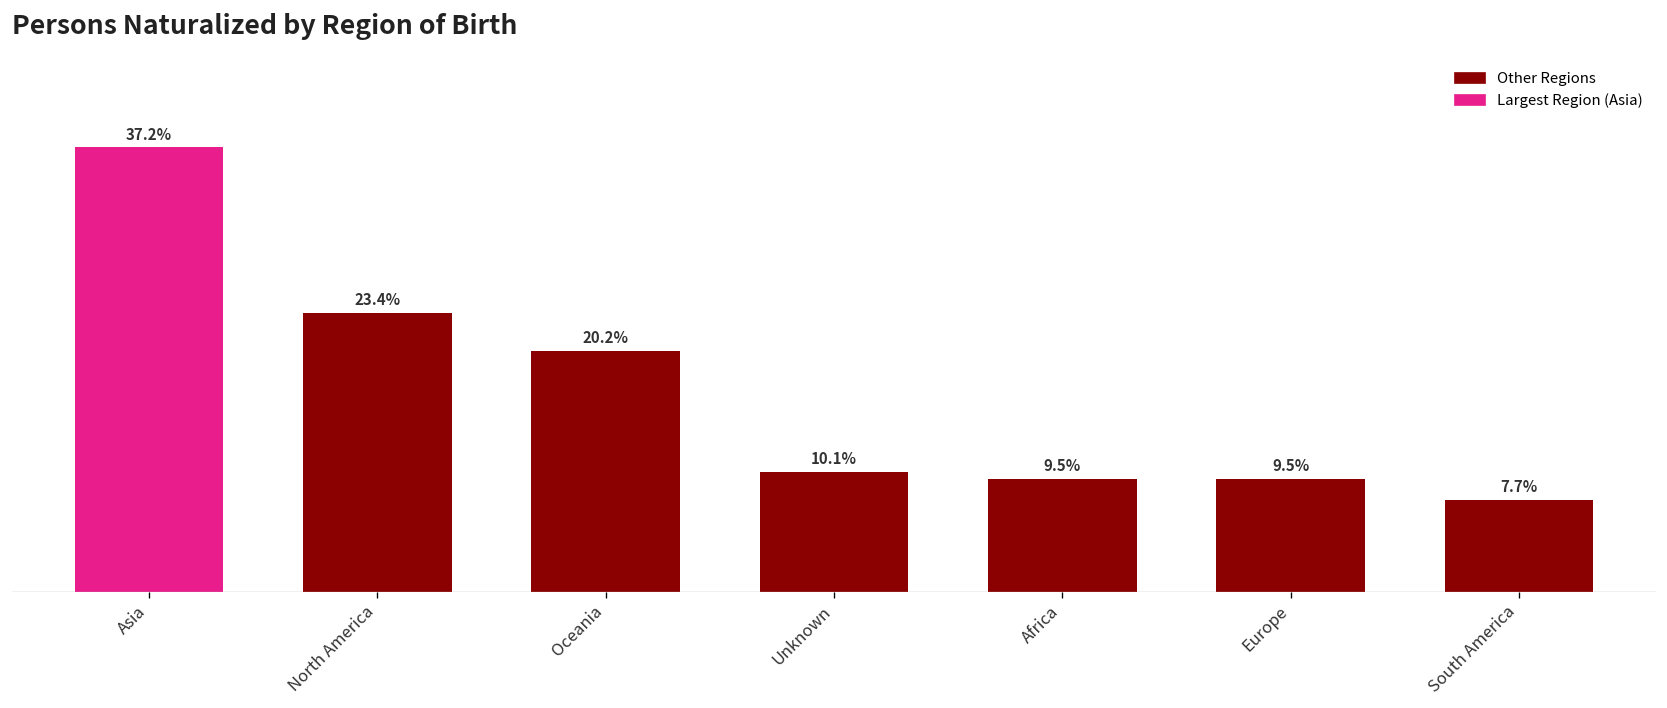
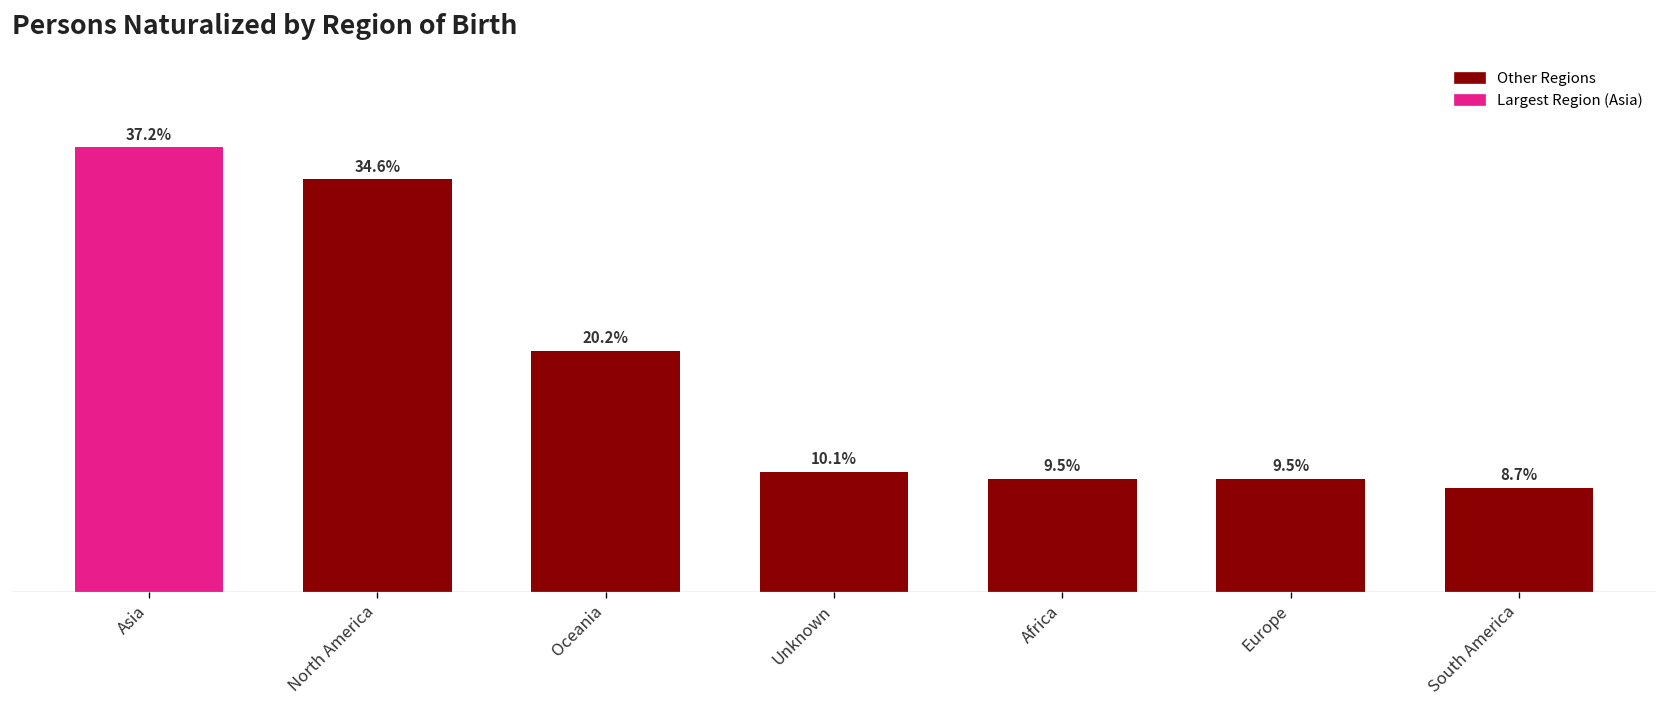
  {
    "Asia": "37.2%",
-   "North America": "23.4%",
+   "North America": "34.6%",
    "Oceania": "20.2%",
    "Unknown": "10.1%",
    "Africa": "9.5%",
    "Europe": "9.5%",
-   "South America": "7.7%"
+   "South America": "8.7%"
  }
